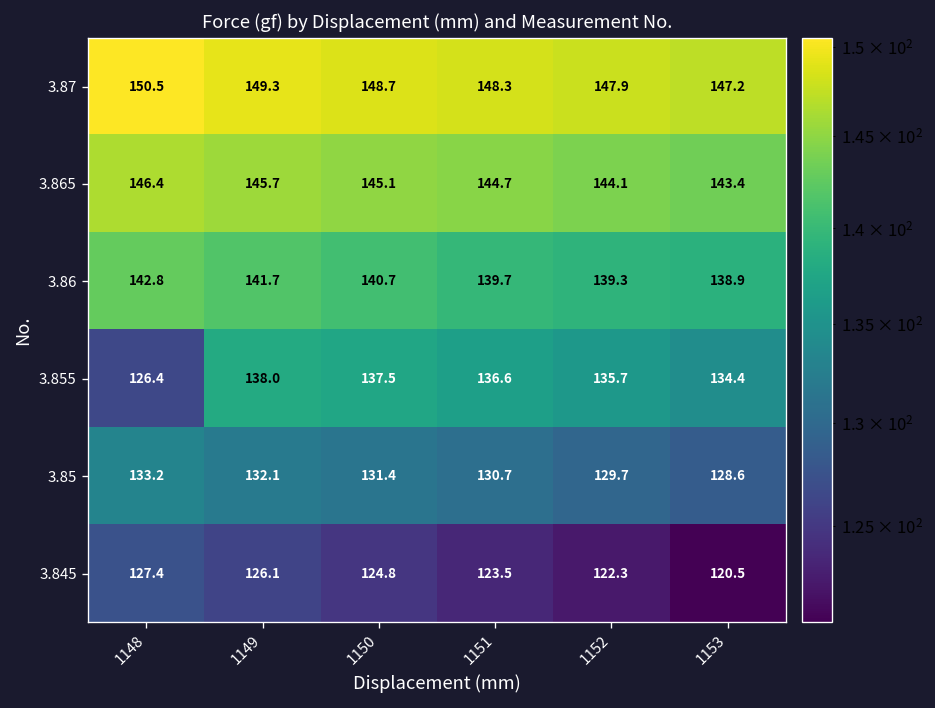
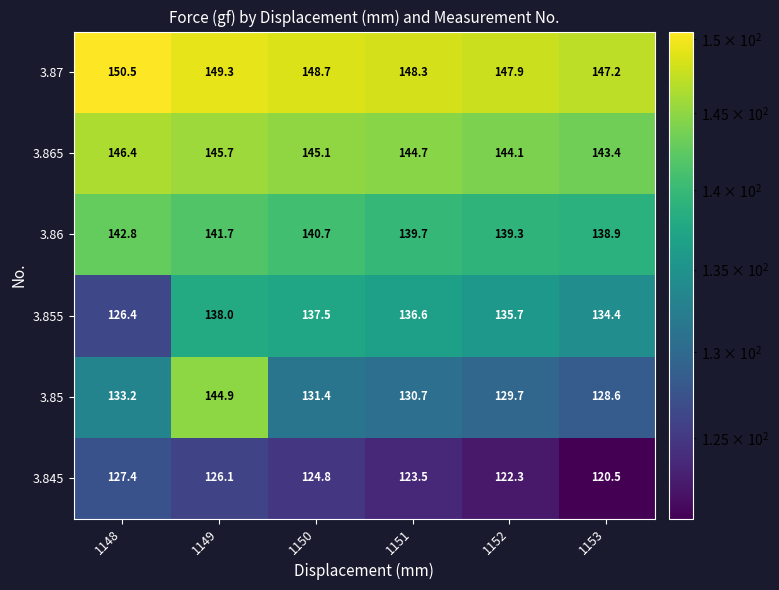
  {
    "3.87": {
      "1148": 150.5,
      "1149": 149.3,
      "1150": 148.7,
      "1151": 148.3,
      "1152": 147.9,
      "1153": 147.2
    },
    "3.865": {
      "1148": 146.4,
      "1149": 145.7,
      "1150": 145.1,
      "1151": 144.7,
      "1152": 144.1,
      "1153": 143.4
    },
    "3.86": {
      "1148": 142.8,
      "1149": 141.7,
      "1150": 140.7,
      "1151": 139.7,
      "1152": 139.3,
      "1153": 138.9
    },
    "3.855": {
      "1148": 126.4,
      "1149": 138.0,
      "1150": 137.5,
      "1151": 136.6,
      "1152": 135.7,
      "1153": 134.4
    },
    "3.85": {
      "1148": 133.2,
-     "1149": 132.1,
+     "1149": 144.9,
      "1150": 131.4,
      "1151": 130.7,
      "1152": 129.7,
      "1153": 128.6
    },
    "3.845": {
      "1148": 127.4,
      "1149": 126.1,
      "1150": 124.8,
      "1151": 123.5,
      "1152": 122.3,
      "1153": 120.5
    }
  }
